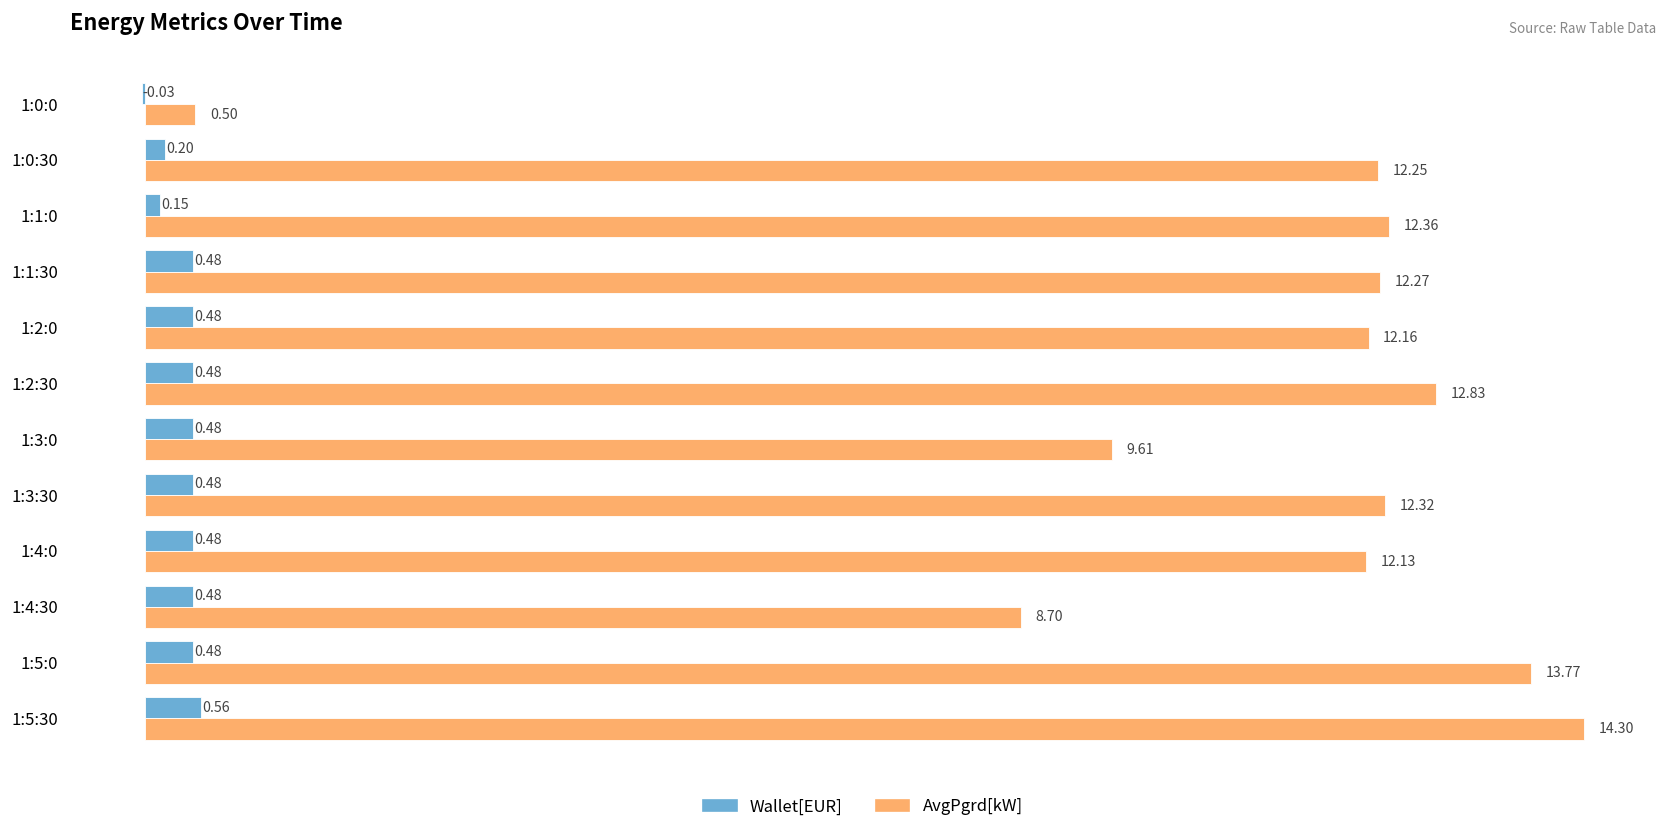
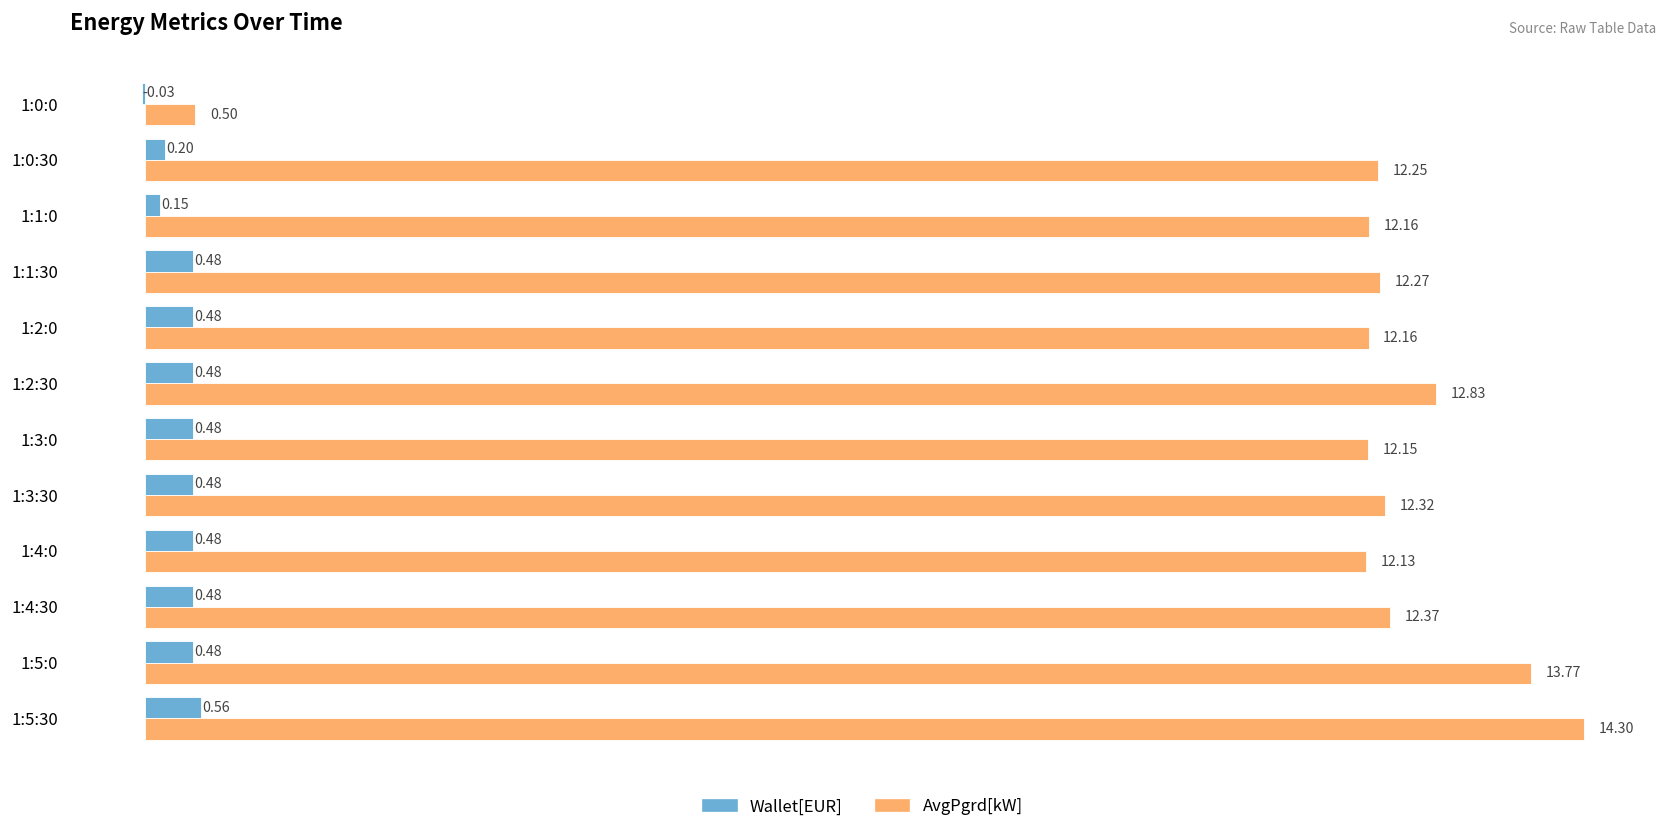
  {
    "Wallet[EUR]": {
      "1:0:0": -0.03,
      "1:0:30": 0.20,
      "1:1:0": 0.15,
      "1:1:30": 0.48,
      "1:2:0": 0.48,
      "1:2:30": 0.48,
      "1:3:0": 0.48,
      "1:3:30": 0.48,
      "1:4:0": 0.48,
      "1:4:30": 0.48,
      "1:5:0": 0.48,
      "1:5:30": 0.56
    },
    "AvgPgrd[kW]": {
      "1:0:0": 0.50,
      "1:0:30": 12.25,
-     "1:1:0": 12.36,
+     "1:1:0": 12.16,
      "1:1:30": 12.27,
      "1:2:0": 12.16,
      "1:2:30": 12.83,
-     "1:3:0": 9.61,
+     "1:3:0": 12.15,
      "1:3:30": 12.32,
      "1:4:0": 12.13,
-     "1:4:30": 8.70,
+     "1:4:30": 12.37,
      "1:5:0": 13.77,
      "1:5:30": 14.30
    }
  }
